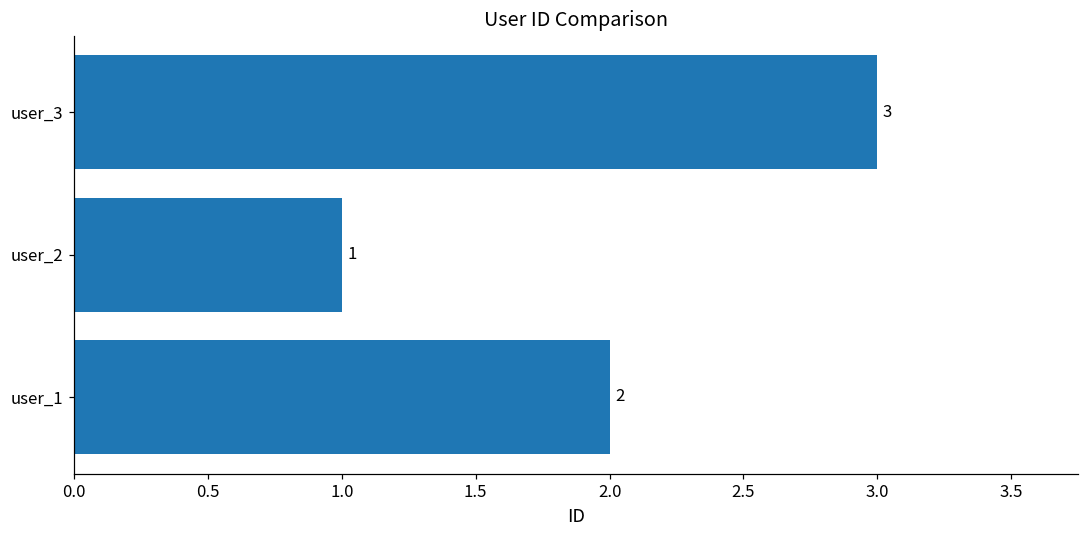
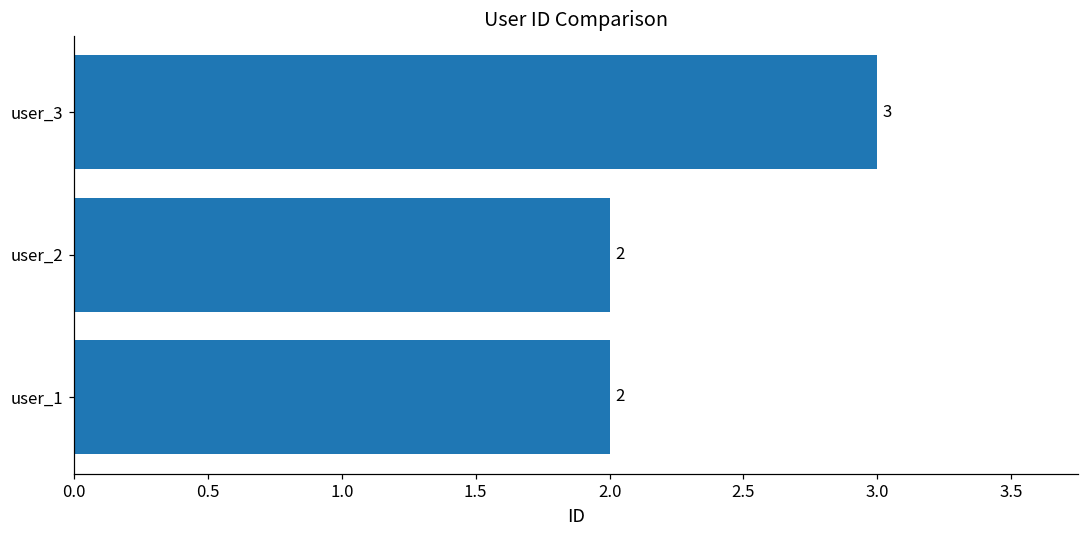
  {
    "user_3": 3,
-   "user_2": 1,
+   "user_2": 2,
    "user_1": 2
  }
